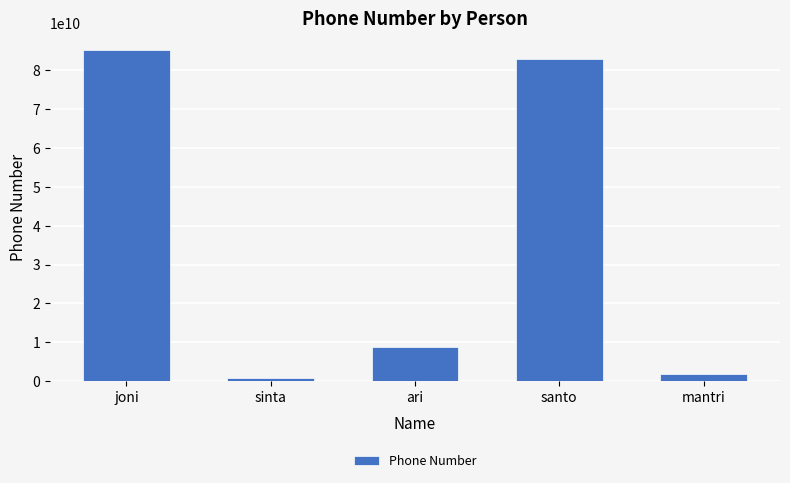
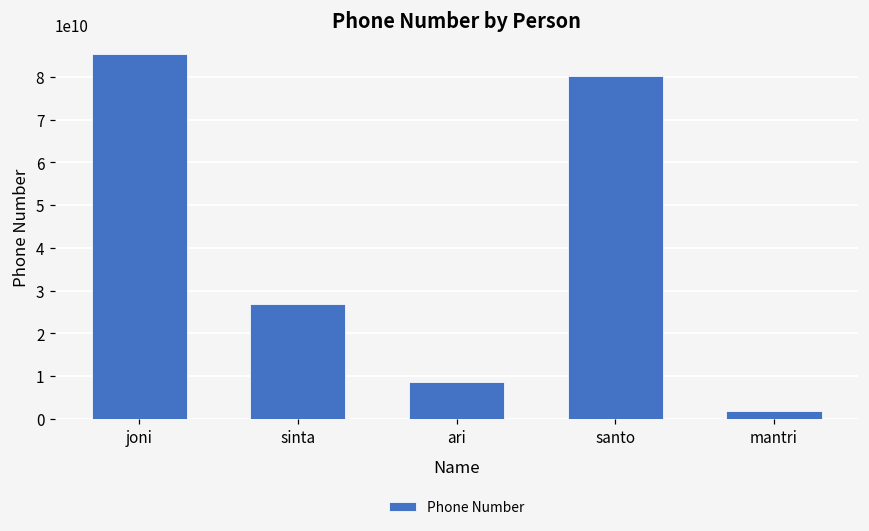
  {
    "joni": 85000000000,
-   "sinta": 1000000000,
+   "sinta": 27000000000,
    "ari": 9000000000,
-   "santo": 83000000000,
+   "santo": 80000000000,
    "mantri": 2000000000
  }
